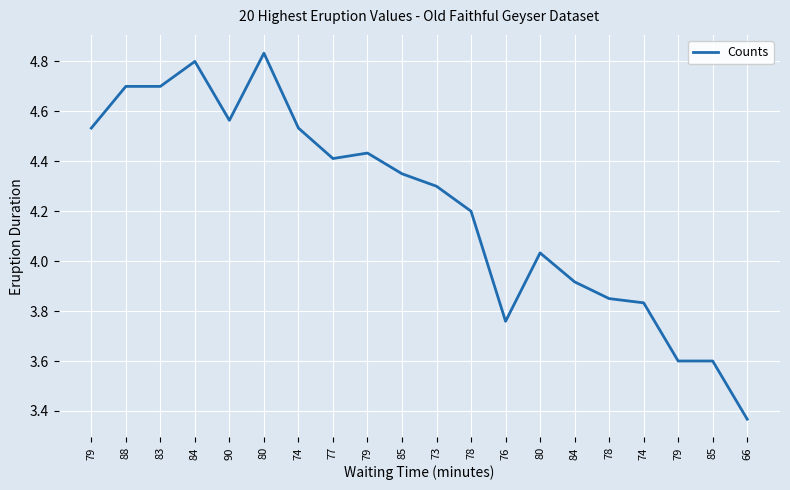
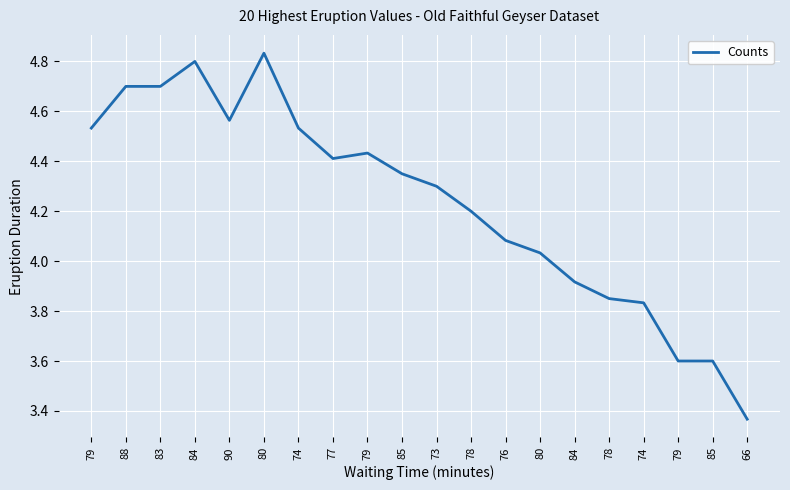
  {
    "88": 4.70,
    "83": 4.70,
    "90": 4.56,
    "77": 4.41,
    "73": 4.30,
-   "76": 3.76,
+   "76": 4.08,
    "66": 3.37
  }
